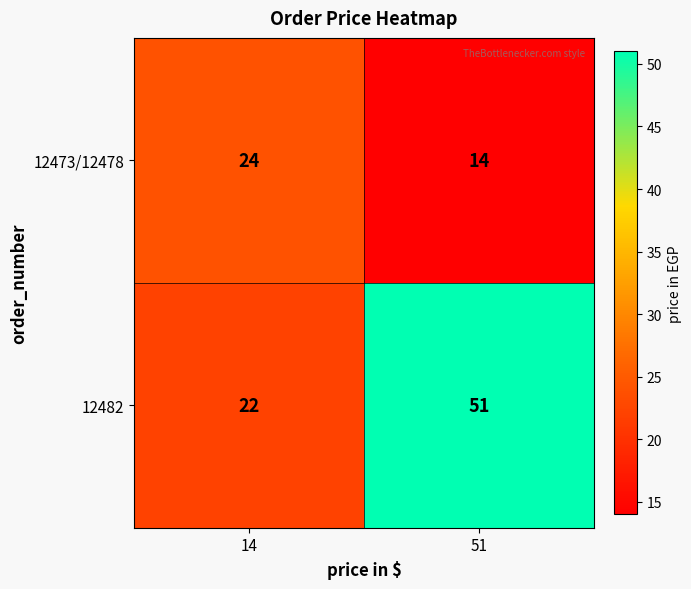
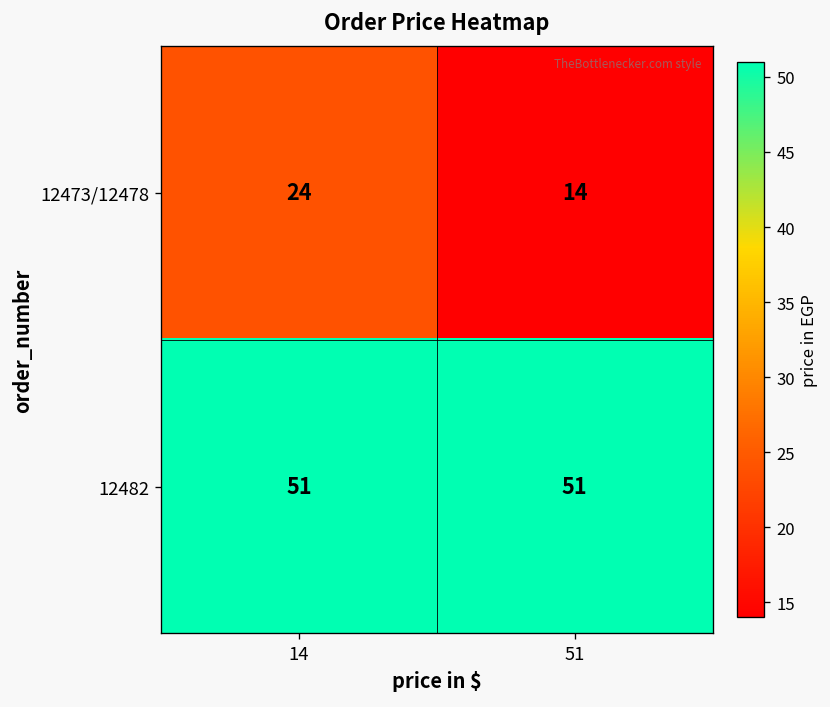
  {
    "12473/12478": {
      "14": 24
    },
    "12482": {
-     "14": 22,
+     "14": 51,
      "51": 51
    }
  }
